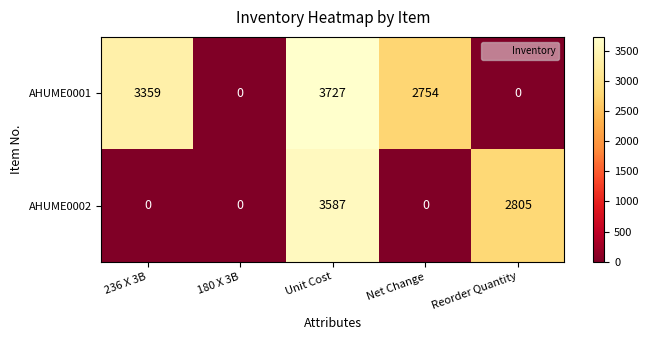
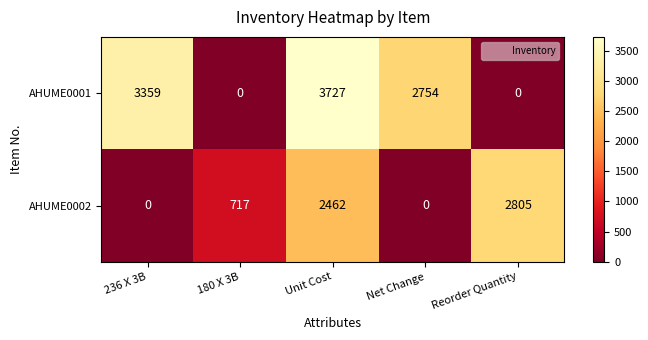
  {
    "AHUME0001": {
      "236 X 3B": 3359,
      "180 X 3B": 0,
      "Unit Cost": 3727,
      "Net Change": 2754,
      "Reorder Quantity": 0
    },
    "AHUME0002": {
      "236 X 3B": 0,
-     "180 X 3B": 0,
-     "Unit Cost": 3587,
+     "180 X 3B": 717,
+     "Unit Cost": 2462,
      "Net Change": 0,
      "Reorder Quantity": 2805
    }
  }
